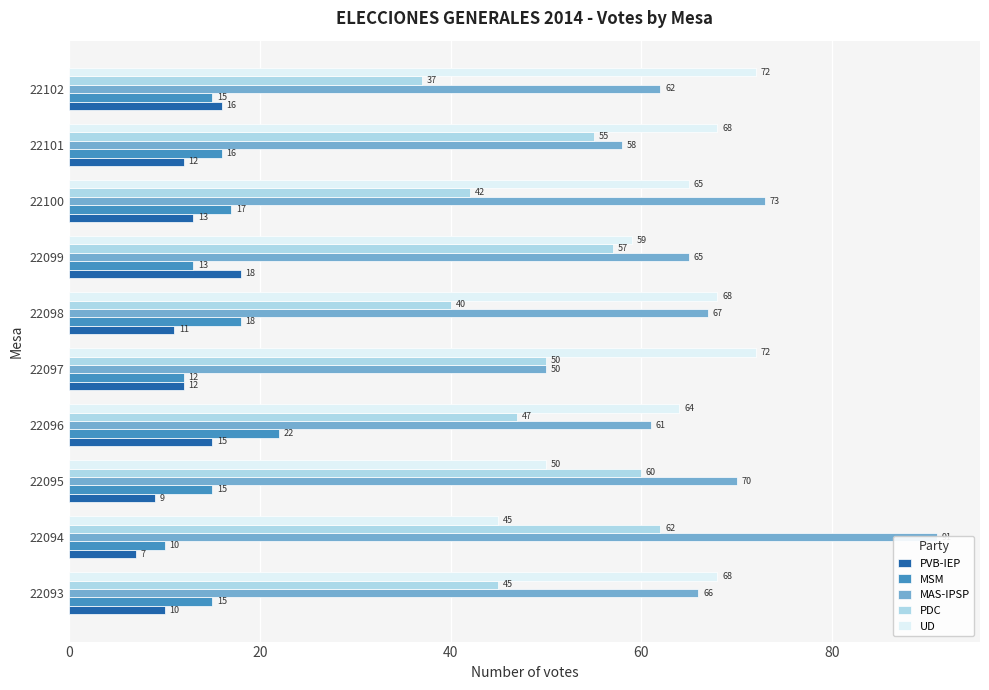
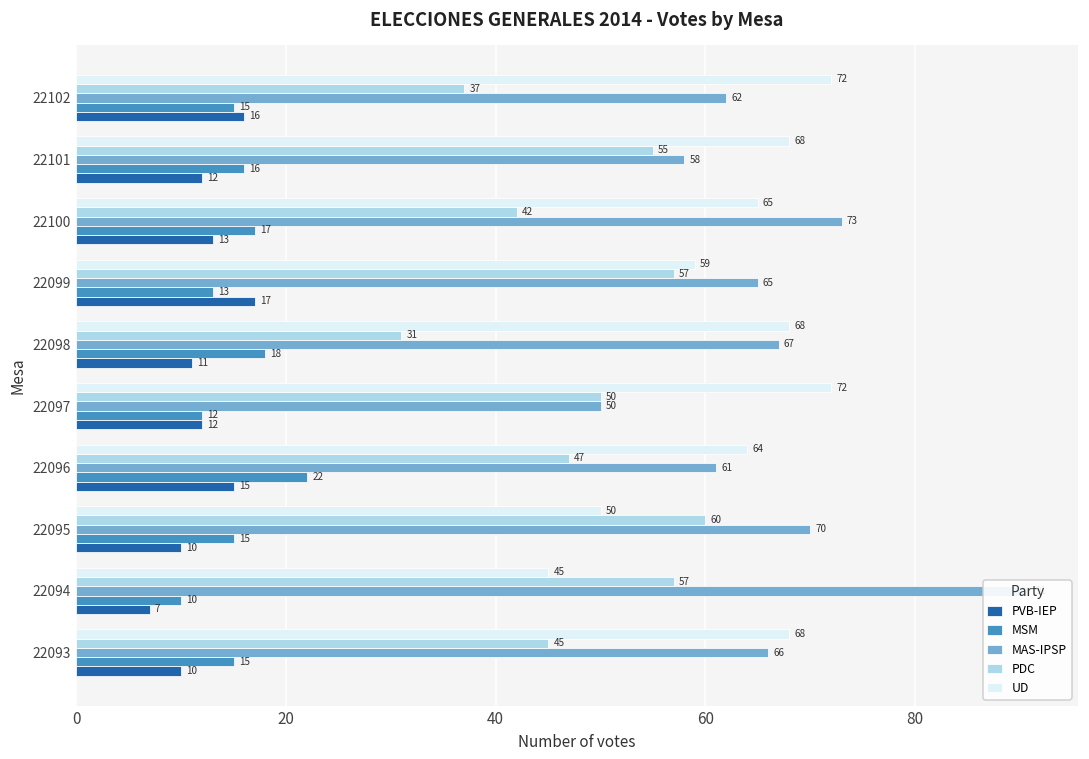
  {
    "PVB-IEP": {
      "22102": 16,
      "22101": 12,
      "22100": 13,
-     "22099": 18,
+     "22099": 17,
      "22098": 11,
      "22097": 12,
      "22096": 15,
-     "22095": 9,
+     "22095": 10,
      "22094": 7,
      "22093": 10
    },
    "PDC": {
      "22102": 37,
      "22101": 55,
      "22100": 42,
      "22099": 57,
-     "22098": 40,
+     "22098": 31,
      "22097": 50,
      "22096": 47,
      "22095": 60,
-     "22094": 62,
+     "22094": 57,
      "22093": 45
    },
    "UD": {
      "22102": 72,
      "22101": 68,
      "22100": 65,
      "22099": 59,
      "22098": 68,
      "22097": 72,
      "22096": 64,
      "22095": 50,
      "22094": 45,
      "22093": 68
    }
  }
